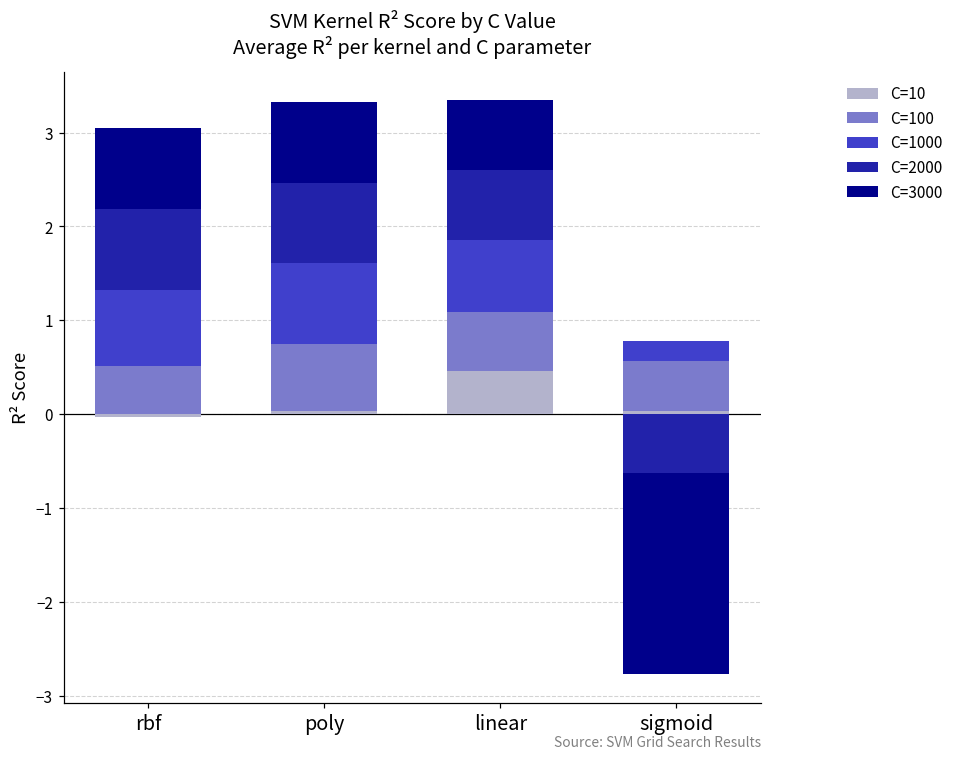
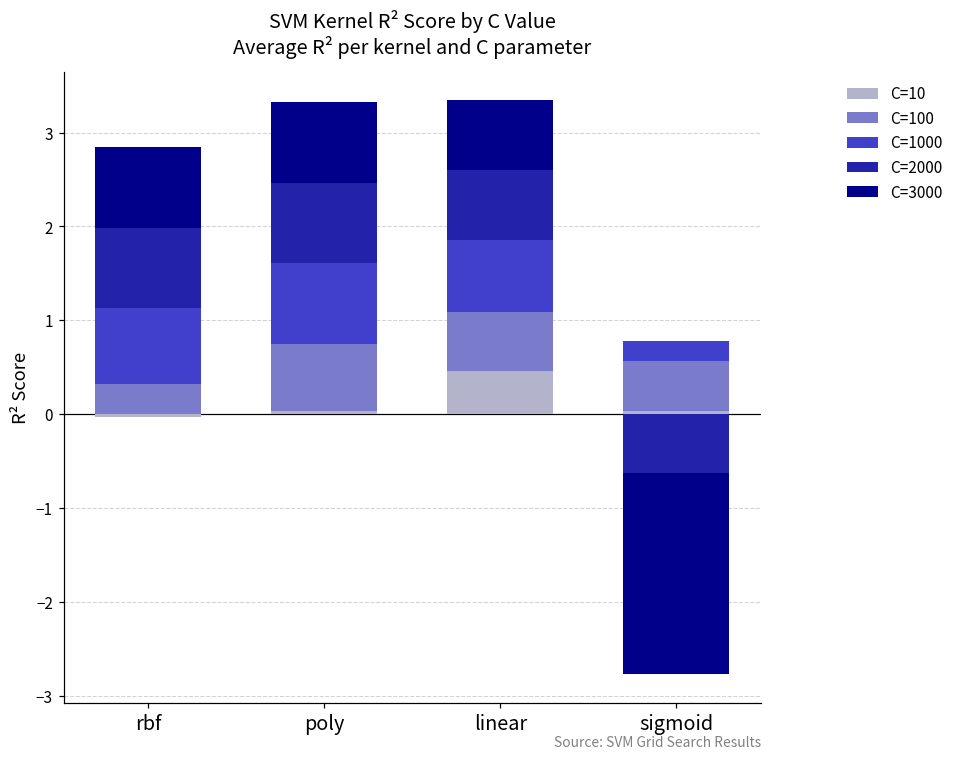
  {
    "C=100": {
-     "rbf": 0.5,
+     "rbf": 0.3,
      "poly": 0.7,
      "linear": 0.6,
      "sigmoid": 0.5
    }
  }
